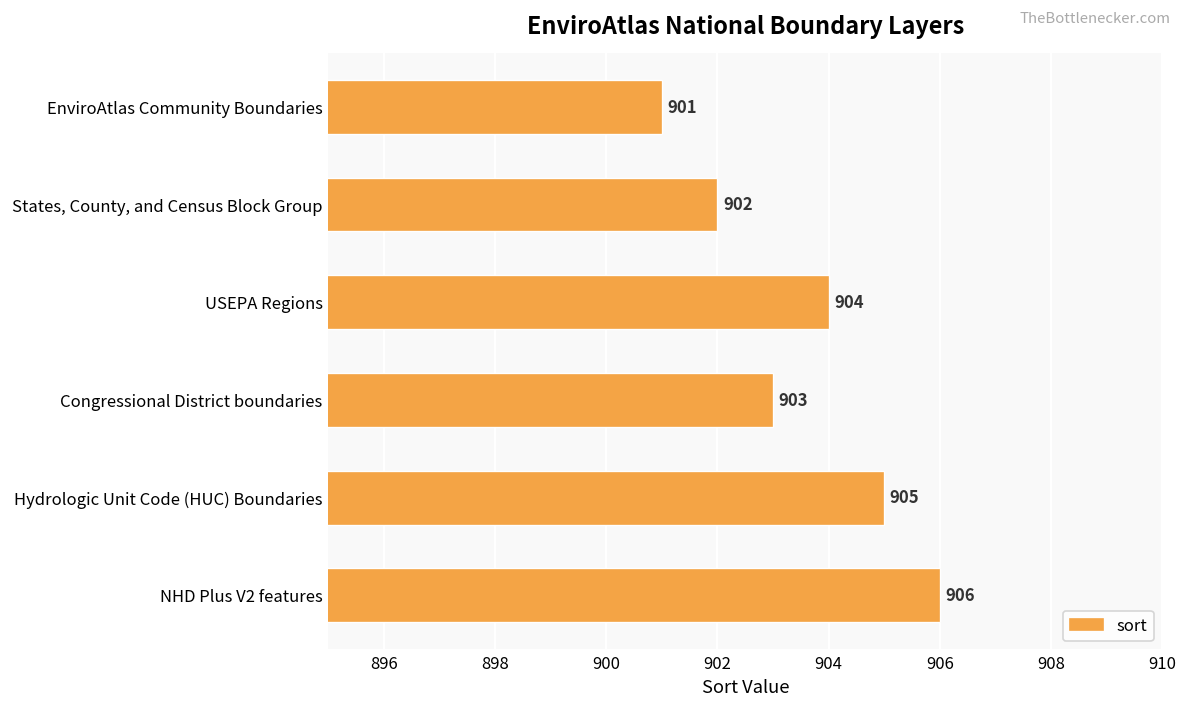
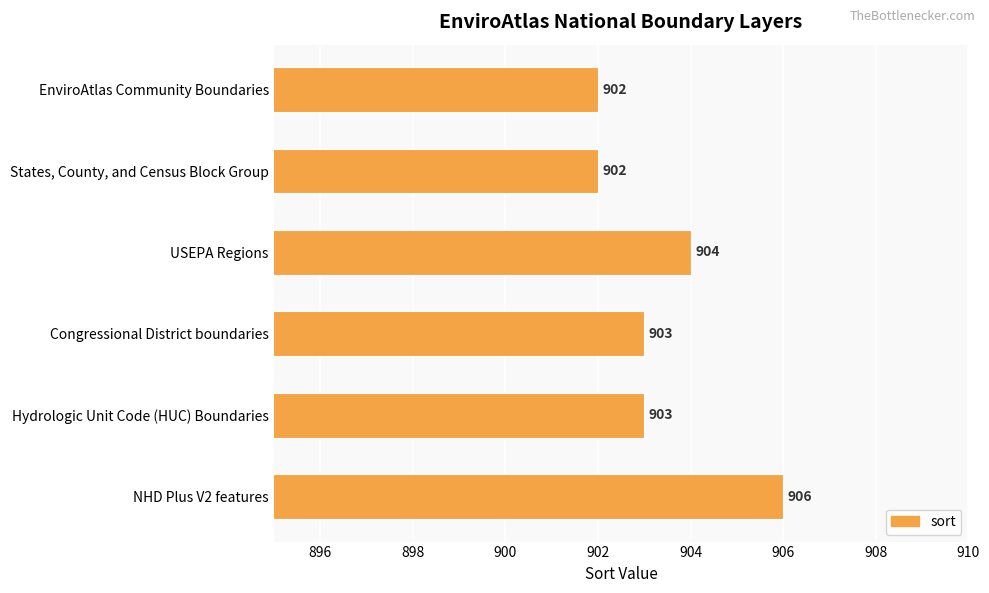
  {
-   "EnviroAtlas Community Boundaries": 901,
+   "EnviroAtlas Community Boundaries": 902,
    "States, County, and Census Block Group": 902,
    "USEPA Regions": 904,
    "Congressional District boundaries": 903,
-   "Hydrologic Unit Code (HUC) Boundaries": 905,
+   "Hydrologic Unit Code (HUC) Boundaries": 903,
    "NHD Plus V2 features": 906
  }
